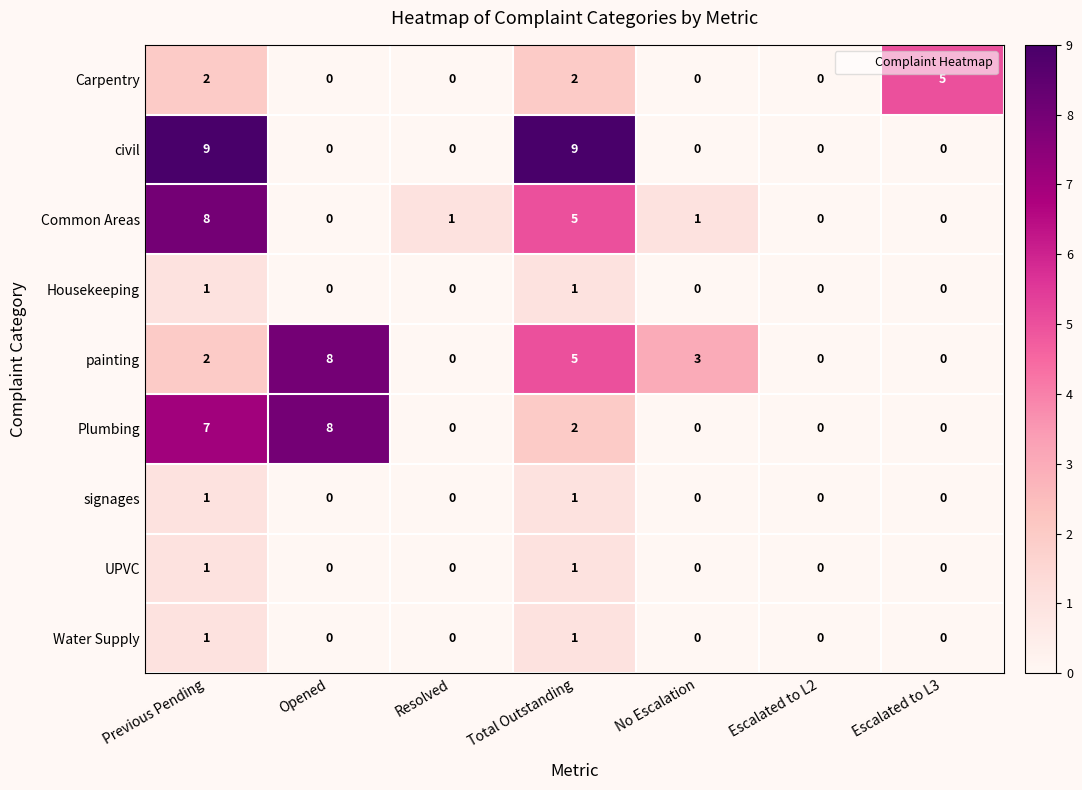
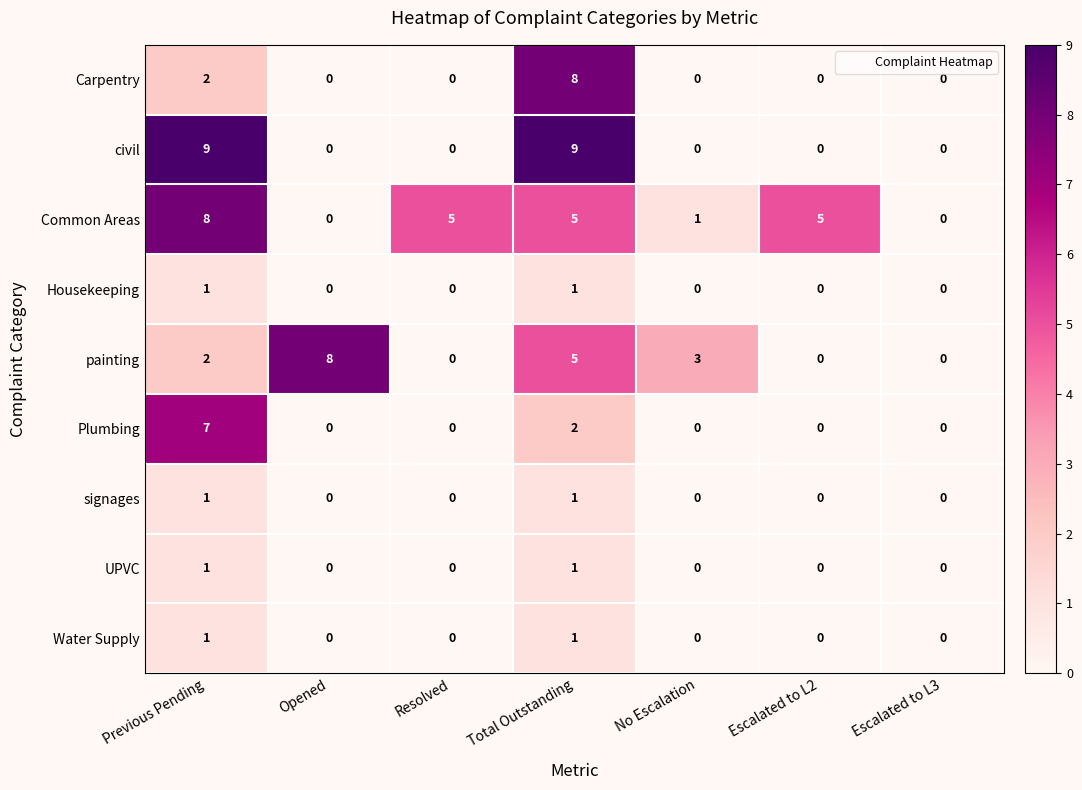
  {
    "Carpentry": {
      "Previous Pending": 2,
      "Opened": 0,
      "Resolved": 0,
-     "Total Outstanding": 2,
+     "Total Outstanding": 8,
      "No Escalation": 0,
      "Escalated to L2": 0,
-     "Escalated to L3": 5
+     "Escalated to L3": 0
    },
    "civil": {
      "Previous Pending": 9,
      "Opened": 0,
      "Resolved": 0,
      "Total Outstanding": 9,
      "No Escalation": 0,
      "Escalated to L2": 0,
      "Escalated to L3": 0
    },
    "Common Areas": {
      "Previous Pending": 8,
      "Opened": 0,
-     "Resolved": 1,
+     "Resolved": 5,
      "Total Outstanding": 5,
      "No Escalation": 1,
-     "Escalated to L2": 0,
+     "Escalated to L2": 5,
      "Escalated to L3": 0
    },
    "Housekeeping": {
      "Previous Pending": 1,
      "Opened": 0,
      "Resolved": 0,
      "Total Outstanding": 1,
      "No Escalation": 0,
      "Escalated to L2": 0,
      "Escalated to L3": 0
    },
    "painting": {
      "Previous Pending": 2,
      "Opened": 8,
      "Resolved": 0,
      "Total Outstanding": 5,
      "No Escalation": 3,
      "Escalated to L2": 0,
      "Escalated to L3": 0
    },
    "Plumbing": {
      "Previous Pending": 7,
-     "Opened": 8,
+     "Opened": 0,
      "Resolved": 0,
      "Total Outstanding": 2,
      "No Escalation": 0,
      "Escalated to L2": 0,
      "Escalated to L3": 0
    },
    "signages": {
      "Previous Pending": 1,
      "Opened": 0,
      "Resolved": 0,
      "Total Outstanding": 1,
      "No Escalation": 0,
      "Escalated to L2": 0,
      "Escalated to L3": 0
    },
    "UPVC": {
      "Previous Pending": 1,
      "Opened": 0,
      "Resolved": 0,
      "Total Outstanding": 1,
      "No Escalation": 0,
      "Escalated to L2": 0,
      "Escalated to L3": 0
    },
    "Water Supply": {
      "Previous Pending": 1,
      "Opened": 0,
      "Resolved": 0,
      "Total Outstanding": 1,
      "No Escalation": 0,
      "Escalated to L2": 0,
      "Escalated to L3": 0
    }
  }
